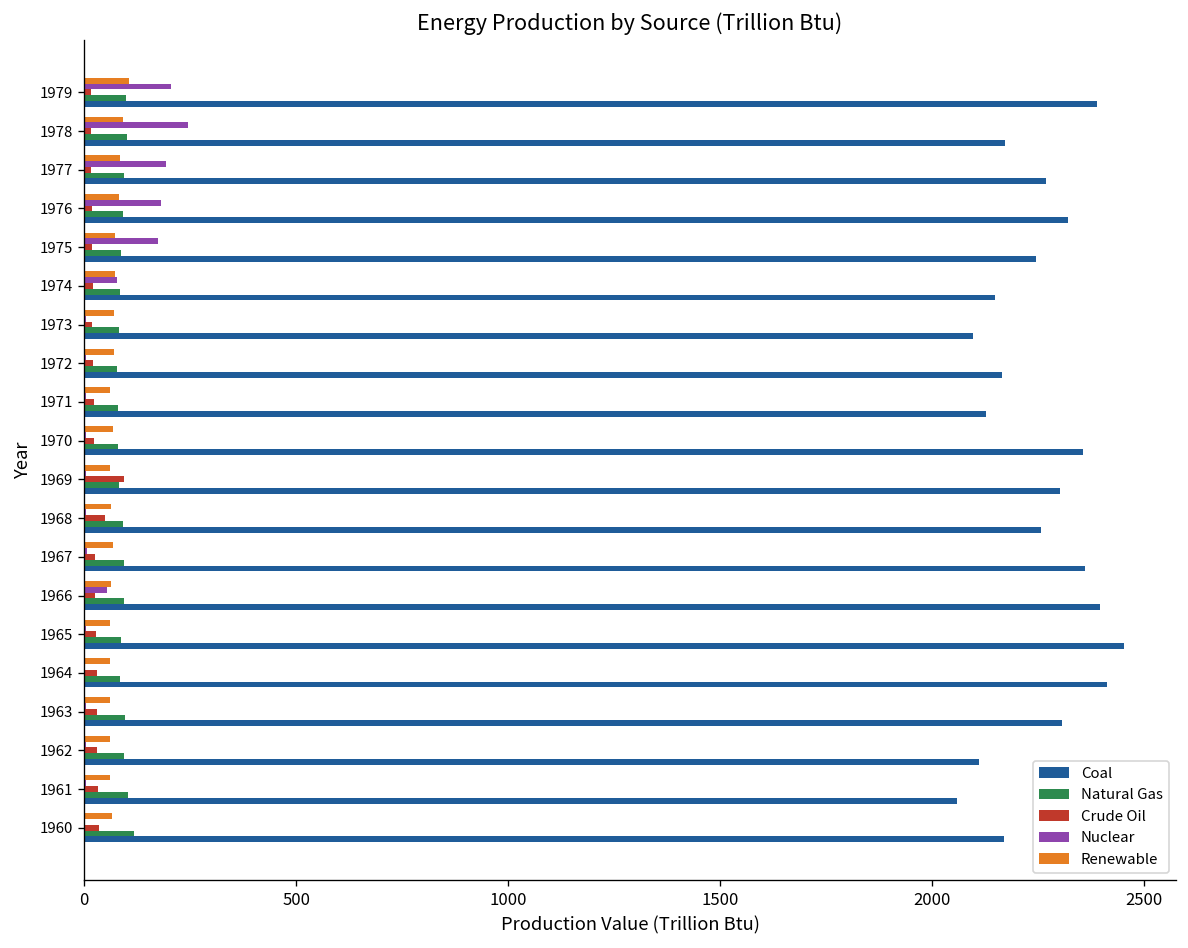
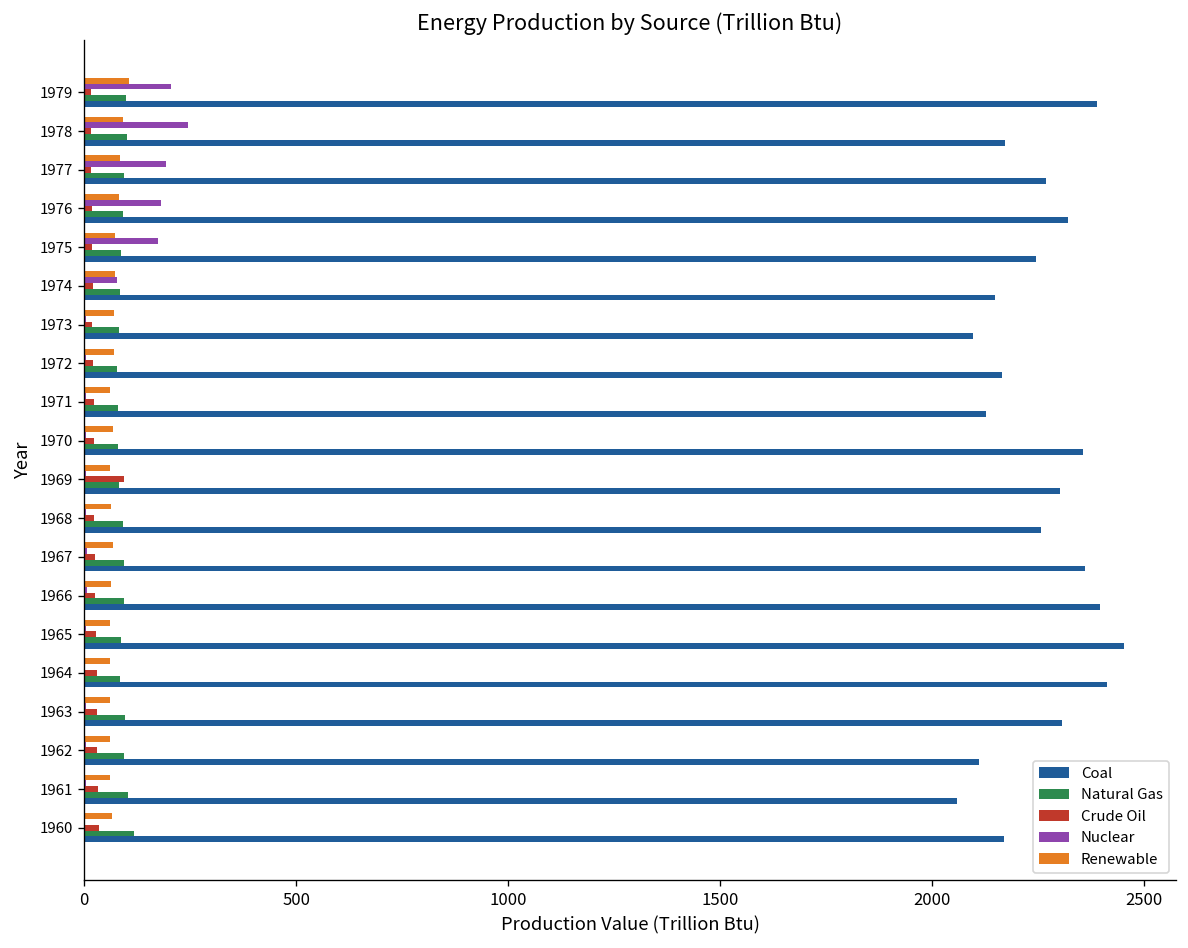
  {
    "Coal": {
      "1979": 2390,
      "1978": 2170,
      "1977": 2270,
      "1976": 2320,
      "1975": 2250,
      "1974": 2150,
      "1973": 2100,
      "1972": 2160,
      "1971": 2130,
      "1970": 2360,
      "1969": 2300,
      "1968": 2260,
      "1967": 2360,
      "1966": 2400,
      "1965": 2450,
      "1964": 2410,
      "1963": 2310,
      "1962": 2110,
      "1961": 2060,
      "1960": 2170
    },
    "Natural Gas": {
      "1979": 100,
      "1978": 100,
      "1977": 90,
      "1976": 90,
      "1975": 90,
      "1974": 80,
      "1973": 80,
      "1972": 80,
      "1971": 80,
      "1970": 80,
      "1969": 80,
      "1968": 90,
      "1967": 90,
      "1966": 90,
      "1965": 90,
      "1964": 90,
      "1963": 100,
      "1962": 90,
      "1961": 100,
      "1960": 120
    },
    "Crude Oil": {
      "1979": 20,
      "1978": 20,
      "1977": 20,
      "1976": 20,
      "1975": 20,
      "1974": 20,
      "1973": 20,
      "1972": 20,
      "1971": 20,
      "1970": 20,
      "1969": 90,
-     "1968": 50,
+     "1968": 20,
      "1967": 30,
      "1966": 30,
      "1965": 30,
      "1964": 30,
      "1963": 30,
      "1962": 30,
      "1961": 30,
      "1960": 30
    },
    "Nuclear": {
      "1979": 200,
      "1978": 240,
      "1977": 190,
      "1976": 180,
      "1975": 170,
      "1974": 80,
-     "1966": 50
+     "1966": 10
    },
    "Renewable": {
      "1979": 110,
      "1978": 90,
      "1977": 80,
      "1976": 80,
      "1975": 70,
      "1974": 70,
      "1973": 70,
      "1972": 70,
      "1971": 60,
      "1970": 70,
      "1969": 60,
      "1968": 60,
      "1967": 70,
      "1966": 60,
      "1965": 60,
      "1964": 60,
      "1963": 60,
      "1962": 60,
      "1961": 60,
      "1960": 70
    }
  }
